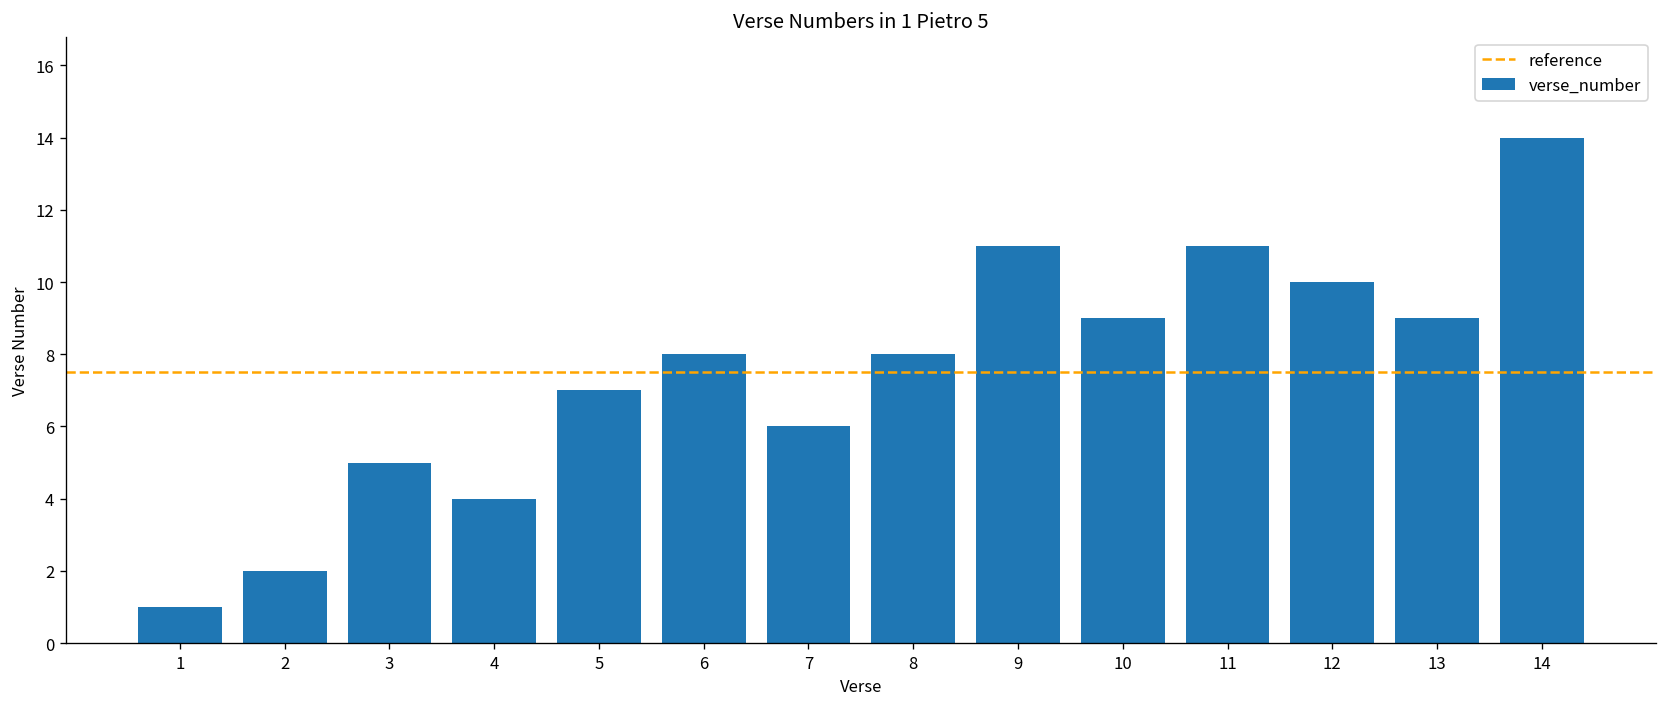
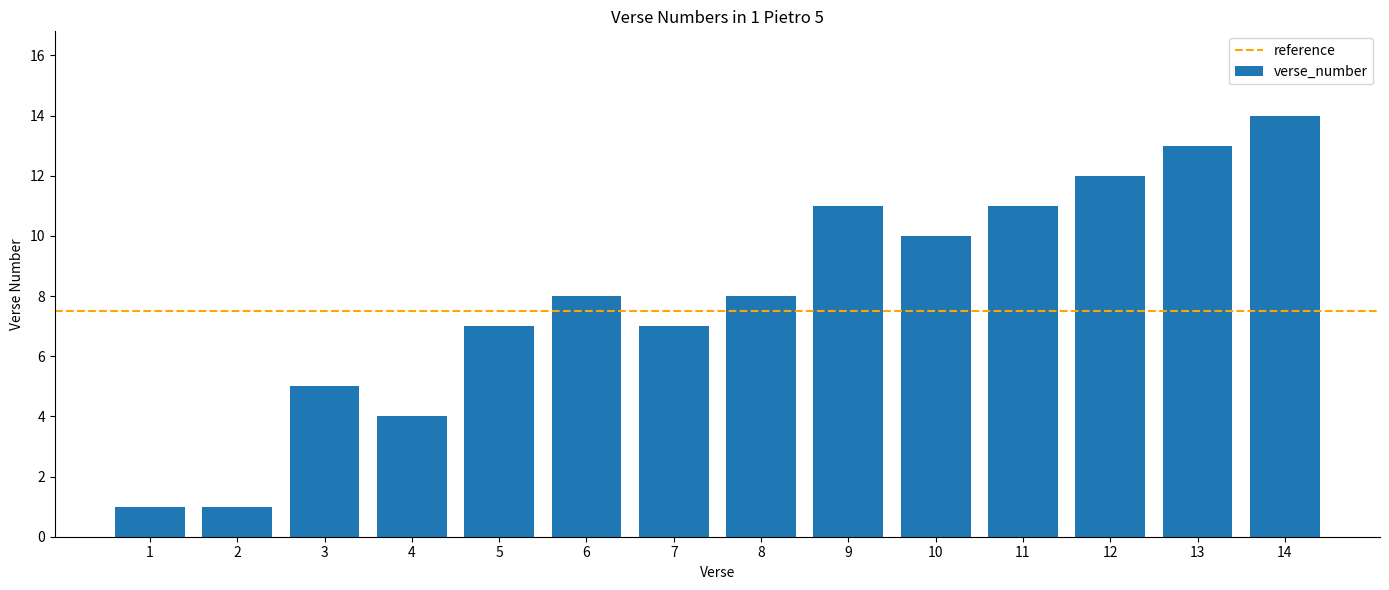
  {
    "1": 1,
-   "2": 2,
+   "2": 1,
    "3": 5,
    "4": 4,
    "5": 7,
    "6": 8,
-   "7": 6,
+   "7": 7,
    "8": 8,
    "9": 11,
-   "10": 9,
+   "10": 10,
    "11": 11,
-   "12": 10,
-   "13": 9,
+   "12": 12,
+   "13": 13,
    "14": 14
  }
